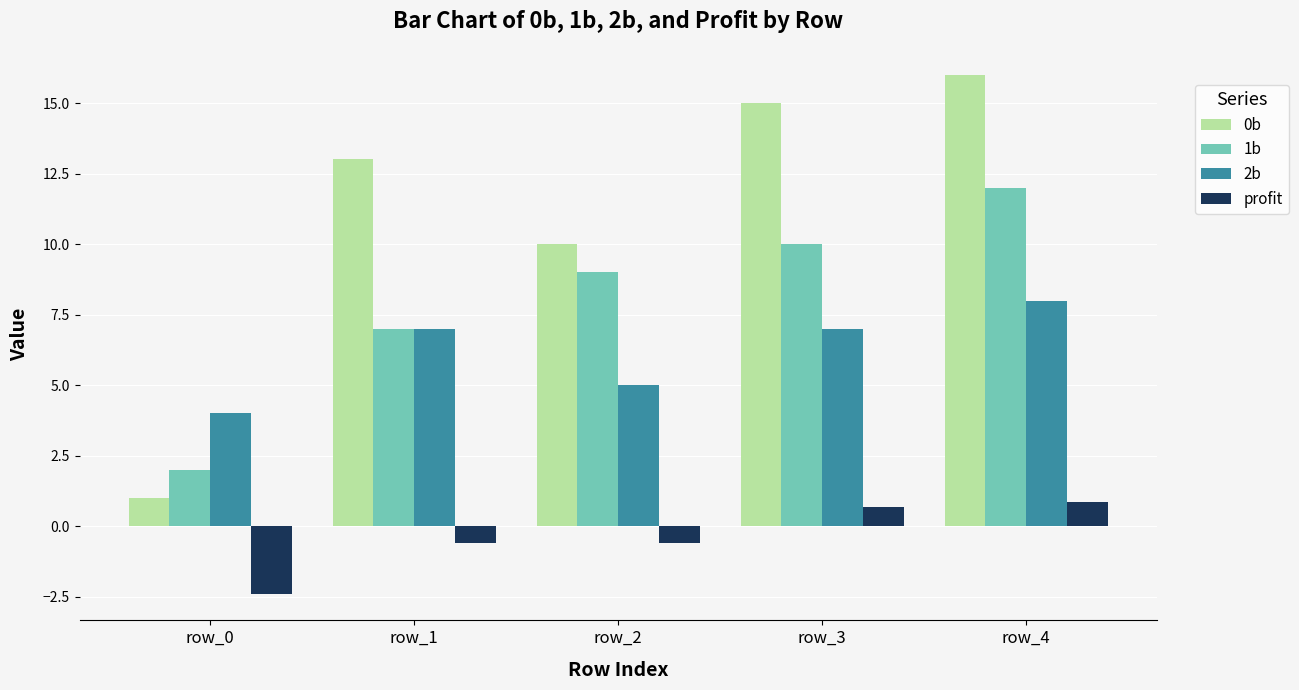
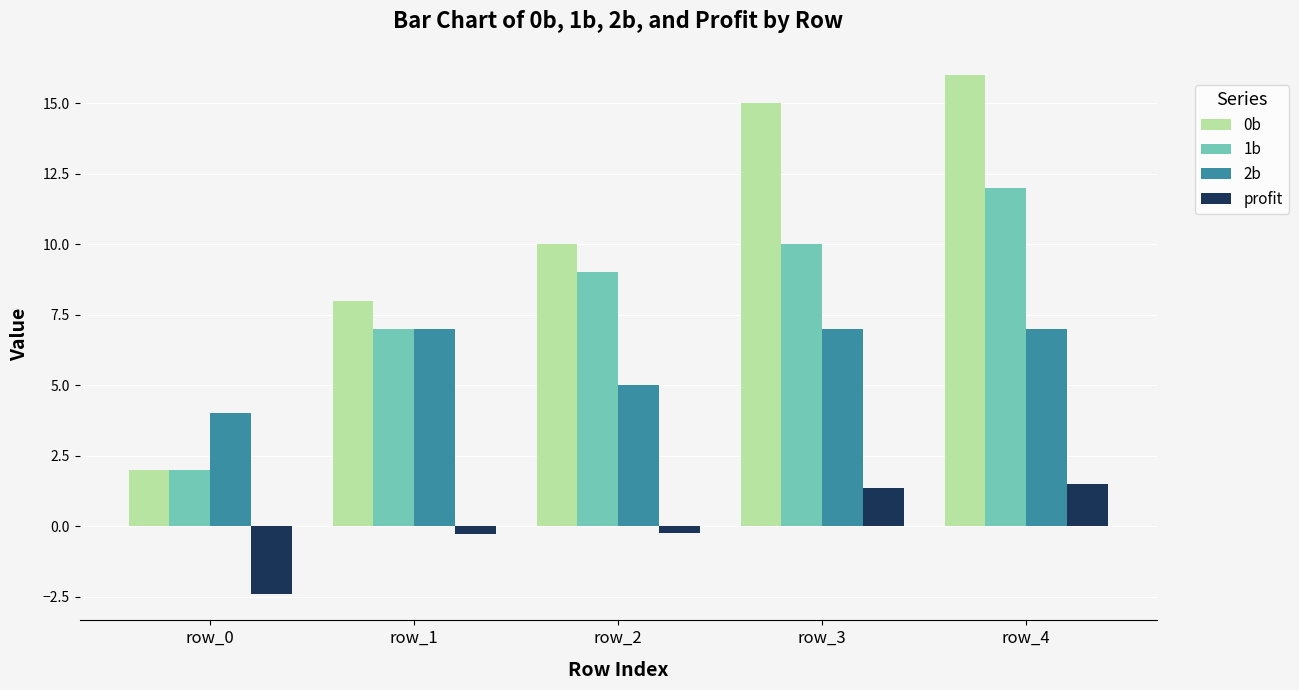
  {
    "0b": {
-     "row_0": 1,
-     "row_1": 13,
+     "row_0": 2,
+     "row_1": 8,
      "row_2": 10,
      "row_3": 15,
      "row_4": 16
    },
    "1b": {
      "row_0": 2.0,
      "row_1": 7.0,
      "row_2": 9.0,
      "row_3": 10.0,
      "row_4": 12.0
    },
    "2b": {
      "row_0": 4,
      "row_1": 7,
      "row_2": 5,
      "row_3": 7,
-     "row_4": 8
+     "row_4": 7
    },
    "profit": {
      "row_0": -2.4,
-     "row_1": -0.6,
-     "row_2": -0.6,
-     "row_3": 0.7,
-     "row_4": 0.9
+     "row_1": -0.3,
+     "row_2": -0.2,
+     "row_3": 1.4,
+     "row_4": 1.5
    }
  }
